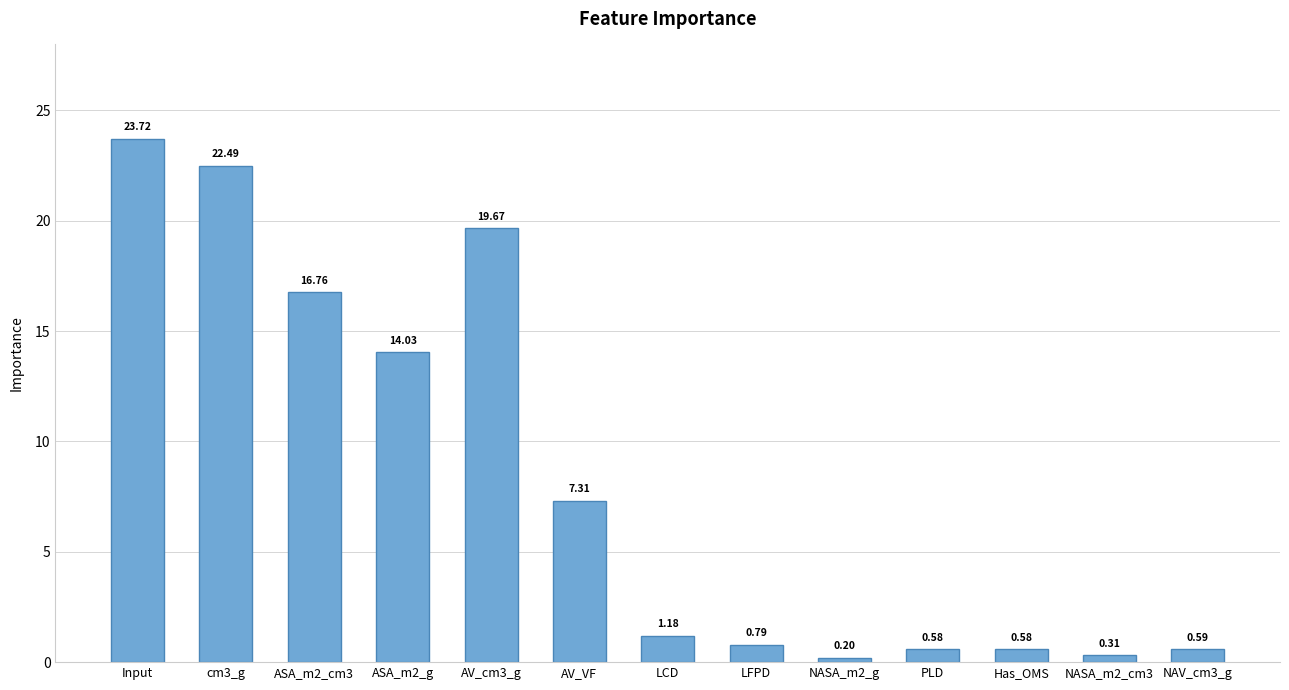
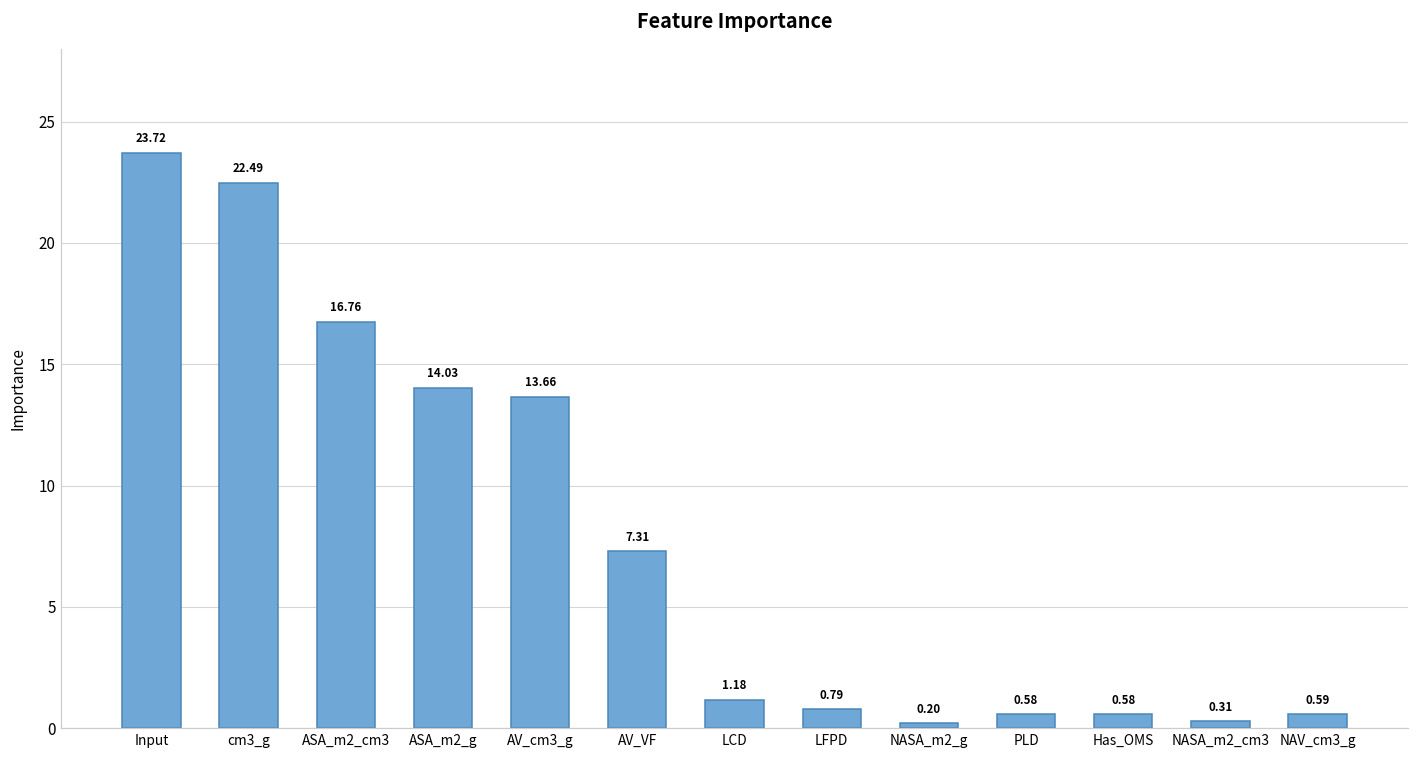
  {
    "Input": 23.72,
    "cm3_g": 22.49,
    "ASA_m2_cm3": 16.76,
    "ASA_m2_g": 14.03,
-   "AV_cm3_g": 19.67,
+   "AV_cm3_g": 13.66,
    "AV_VF": 7.31,
    "LCD": 1.18,
    "LFPD": 0.79,
    "NASA_m2_g": 0.20,
    "PLD": 0.58,
    "Has_OMS": 0.58,
    "NASA_m2_cm3": 0.31,
    "NAV_cm3_g": 0.59
  }
